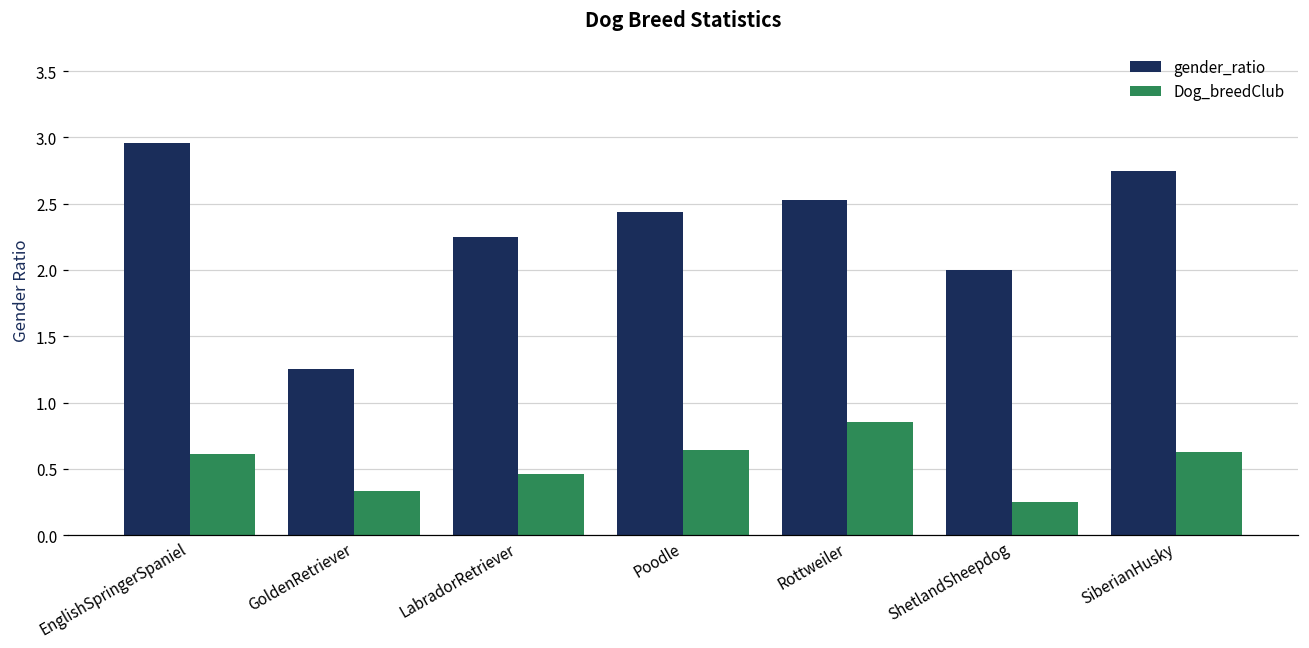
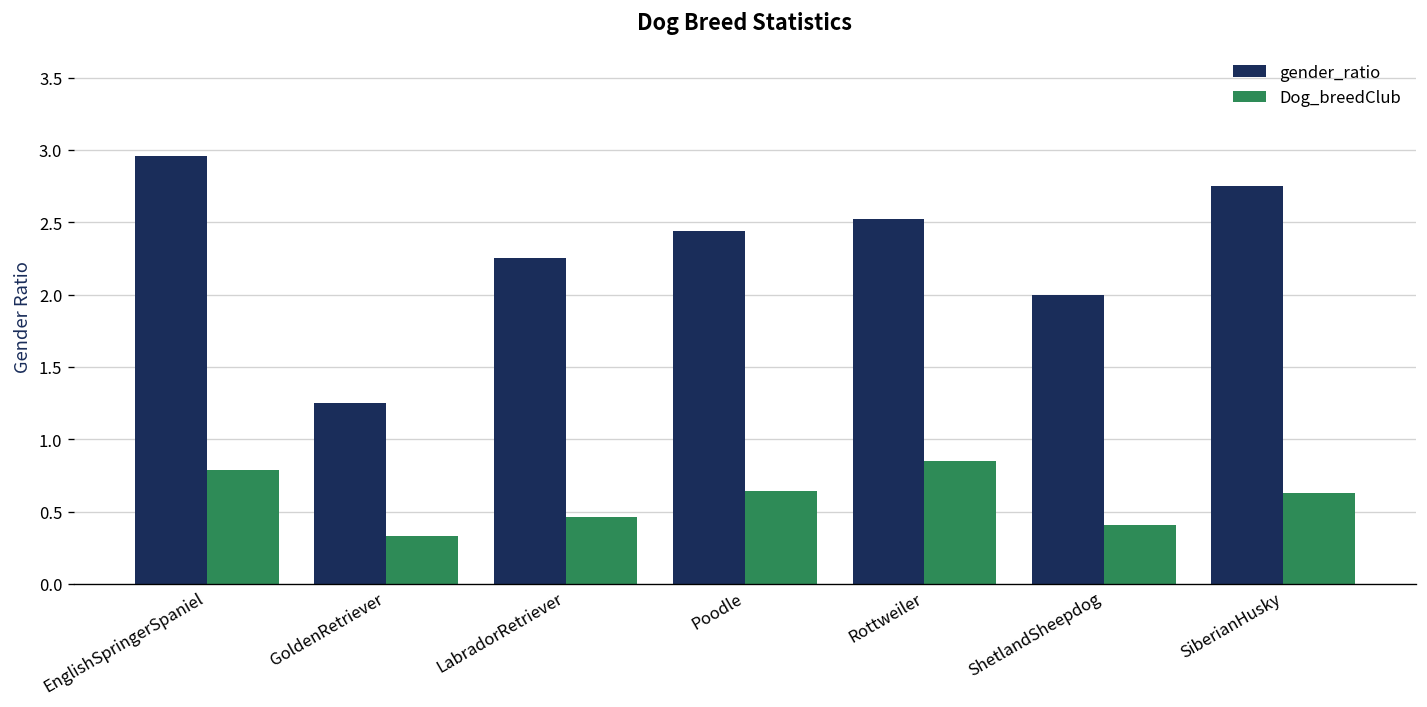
  {
    "gender_ratio": {
      "EnglishSpringerSpaniel": 2.96,
      "GoldenRetriever": 1.25,
      "LabradorRetriever": 2.25,
      "Poodle": 2.44,
      "Rottweiler": 2.53,
      "ShetlandSheepdog": 2.00,
      "SiberianHusky": 2.75
    },
    "Dog_breedClub": {
-     "EnglishSpringerSpaniel": 0.61,
+     "EnglishSpringerSpaniel": 0.79,
      "GoldenRetriever": 0.33,
      "LabradorRetriever": 0.46,
      "Poodle": 0.64,
      "Rottweiler": 0.85,
-     "ShetlandSheepdog": 0.25,
+     "ShetlandSheepdog": 0.41,
      "SiberianHusky": 0.63
    }
  }
